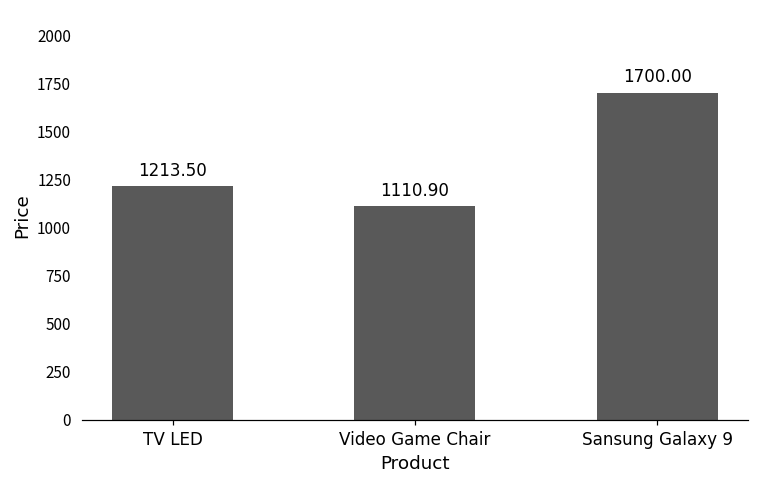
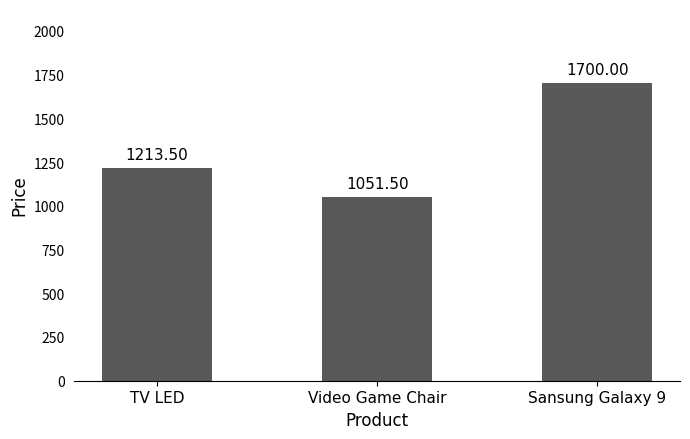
  {
    "TV LED": 1213.50,
-   "Video Game Chair": 1110.90,
+   "Video Game Chair": 1051.50,
    "Sansung Galaxy 9": 1700.00
  }
